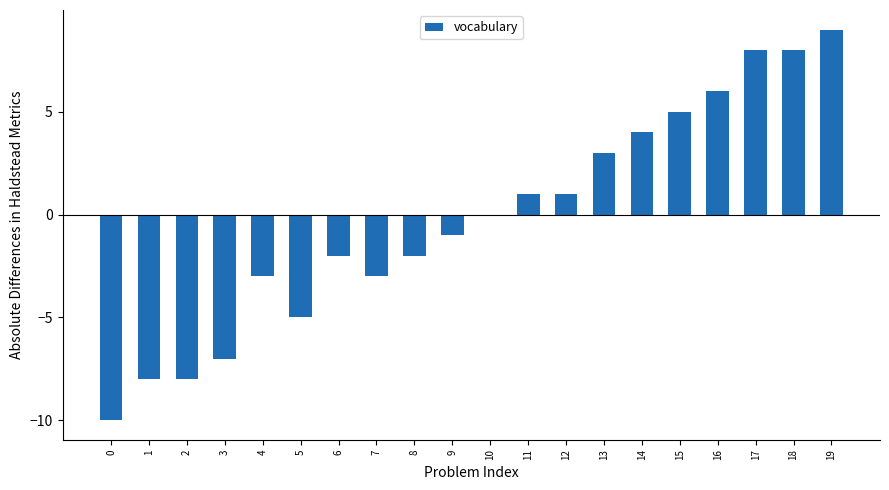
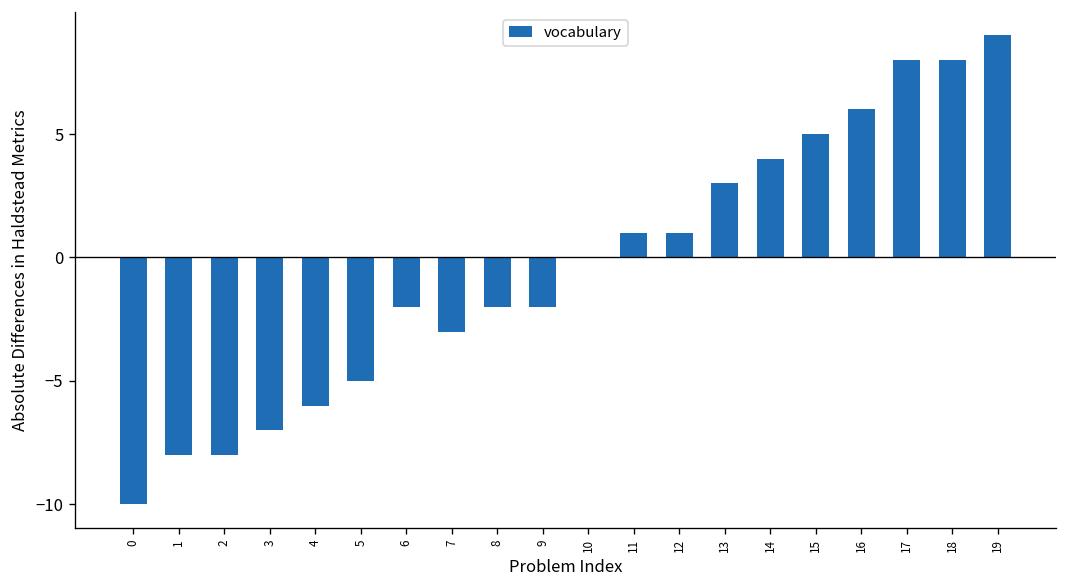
  {
    "0": -10.0,
    "1": -8.0,
    "2": -8.0,
    "3": -7.0,
-   "4": -3.0,
+   "4": -6.0,
    "5": -5.0,
    "6": -2.0,
    "7": -3.0,
    "8": -2.0,
-   "9": -1.0,
+   "9": -2.0,
    "10": 0.0,
    "11": 1.0,
    "12": 1.0,
    "13": 3.0,
    "14": 4.0,
    "15": 5.0,
    "16": 6.0,
    "17": 8.0,
    "18": 8.0,
    "19": 9.0
  }
